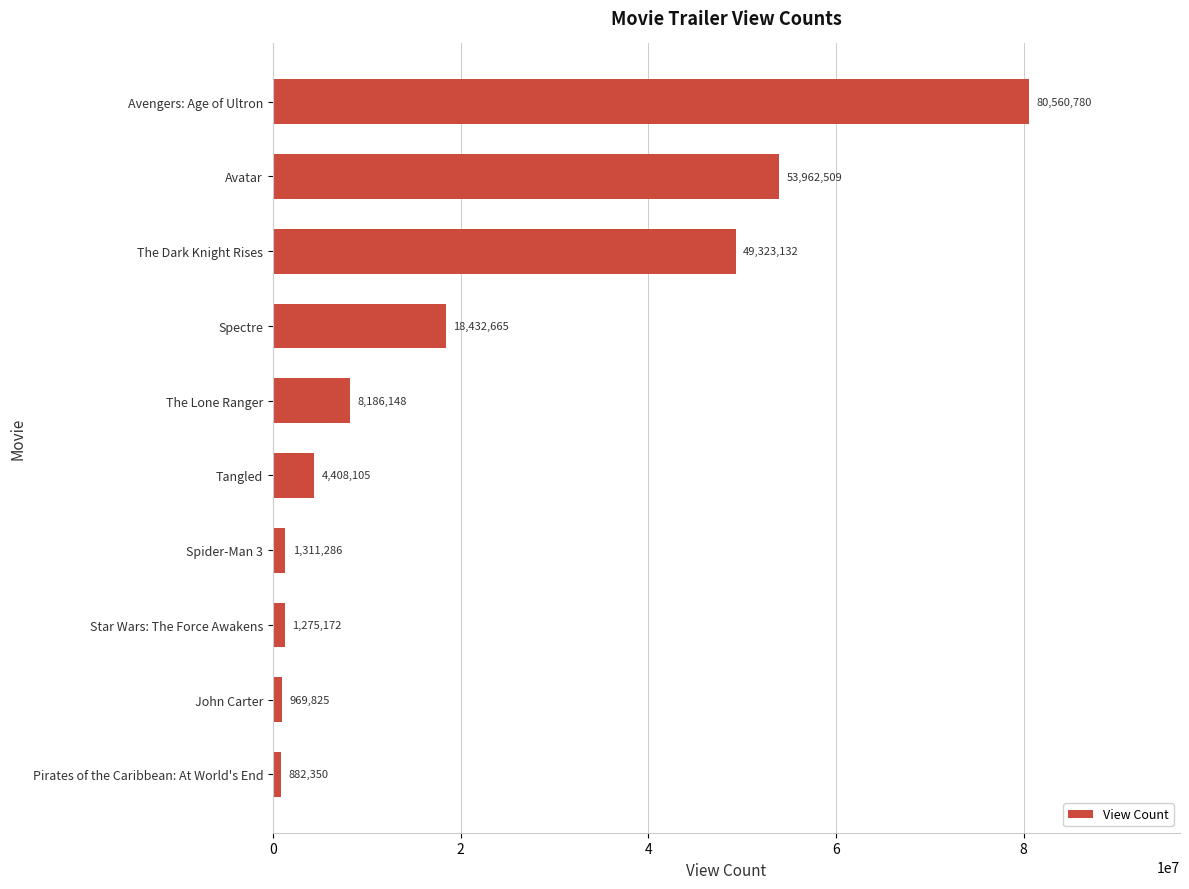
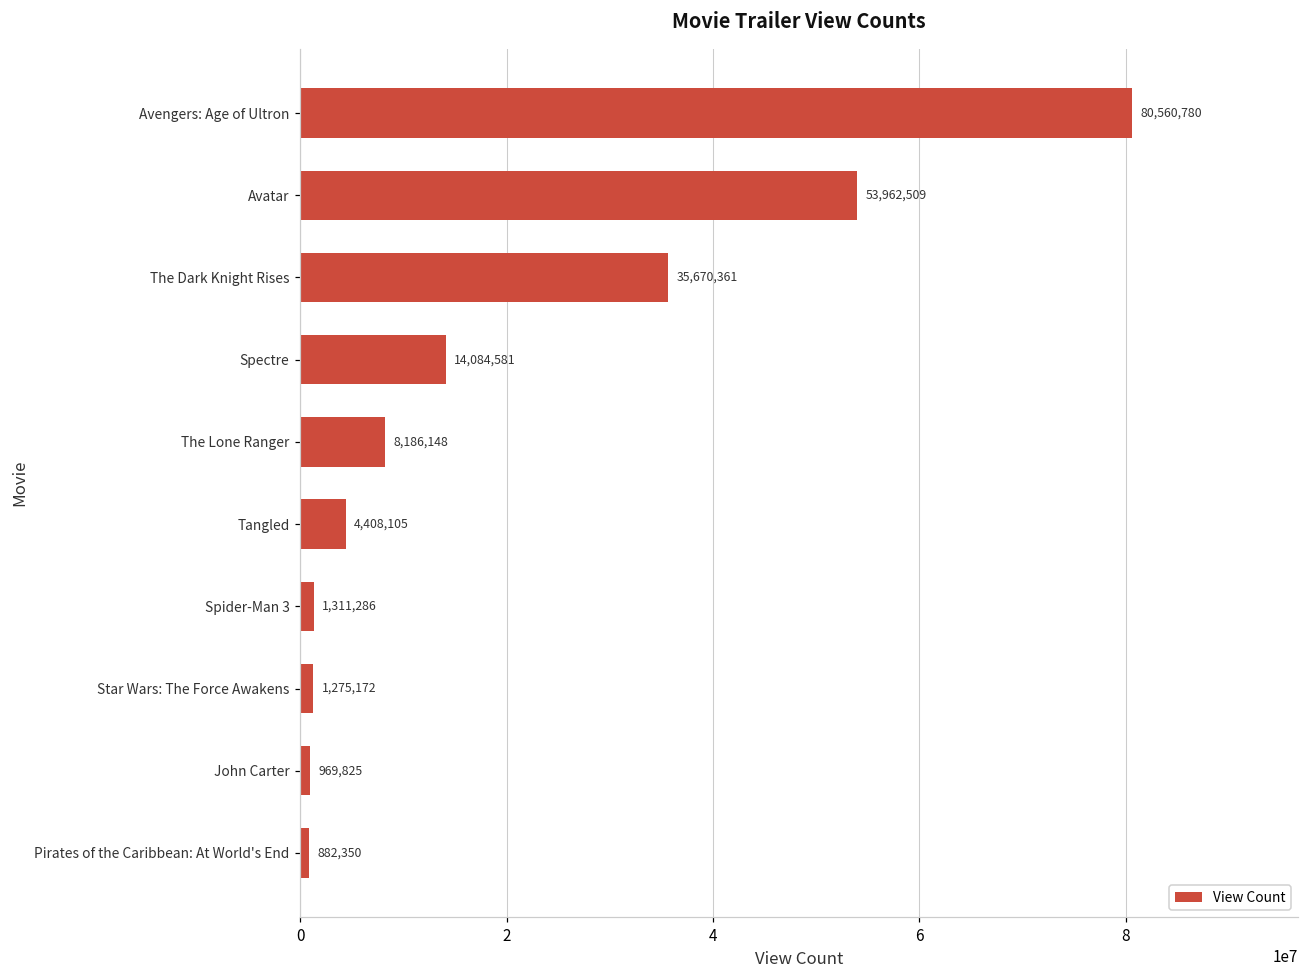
  {
    "Avengers: Age of Ultron": "80,560,780",
    "Avatar": "53,962,509",
-   "The Dark Knight Rises": "49,323,132",
-   "Spectre": "18,432,665",
+   "The Dark Knight Rises": "35,670,361",
+   "Spectre": "14,084,581",
    "The Lone Ranger": "8,186,148",
    "Tangled": "4,408,105",
    "Spider-Man 3": "1,311,286",
    "Star Wars: The Force Awakens": "1,275,172",
    "John Carter": "969,825",
    "Pirates of the Caribbean: At World's End": "882,350"
  }
